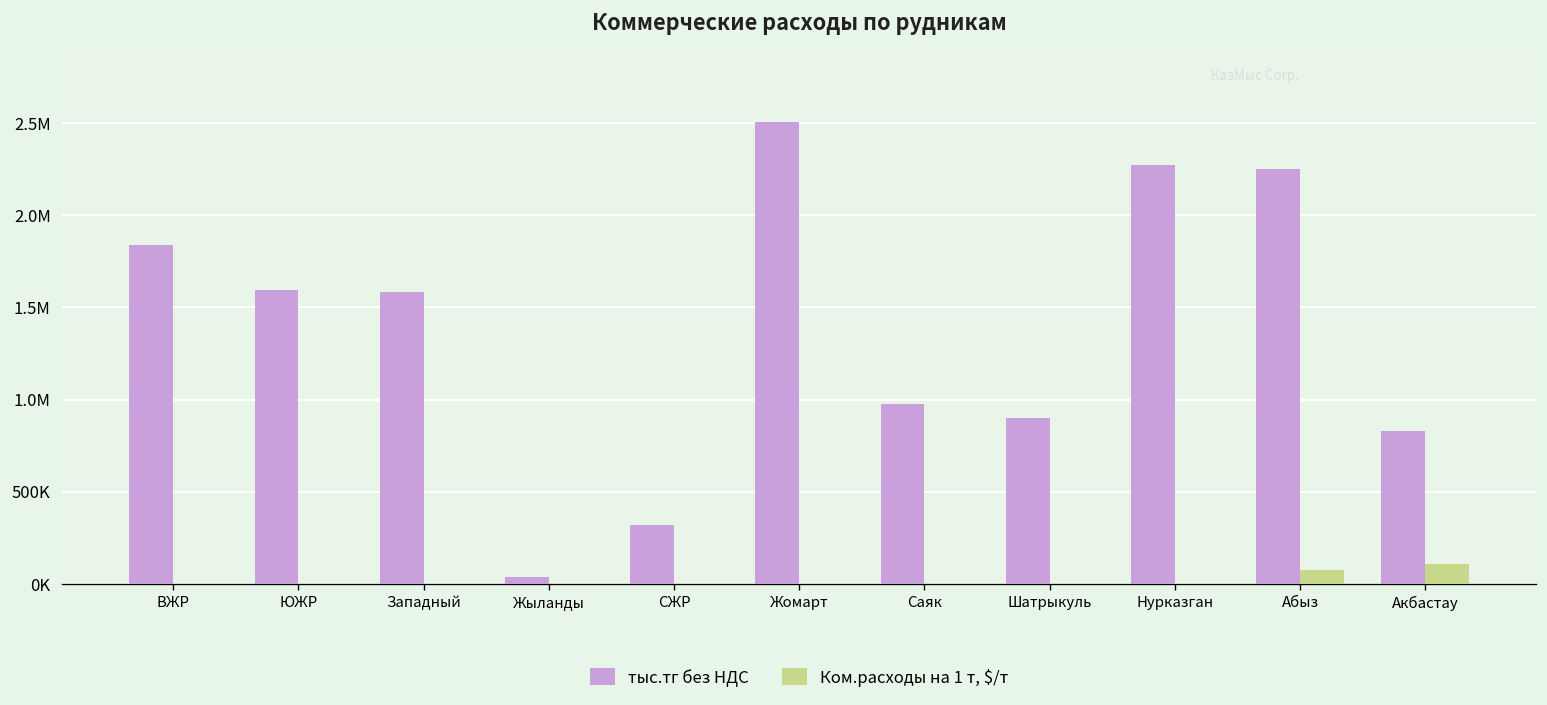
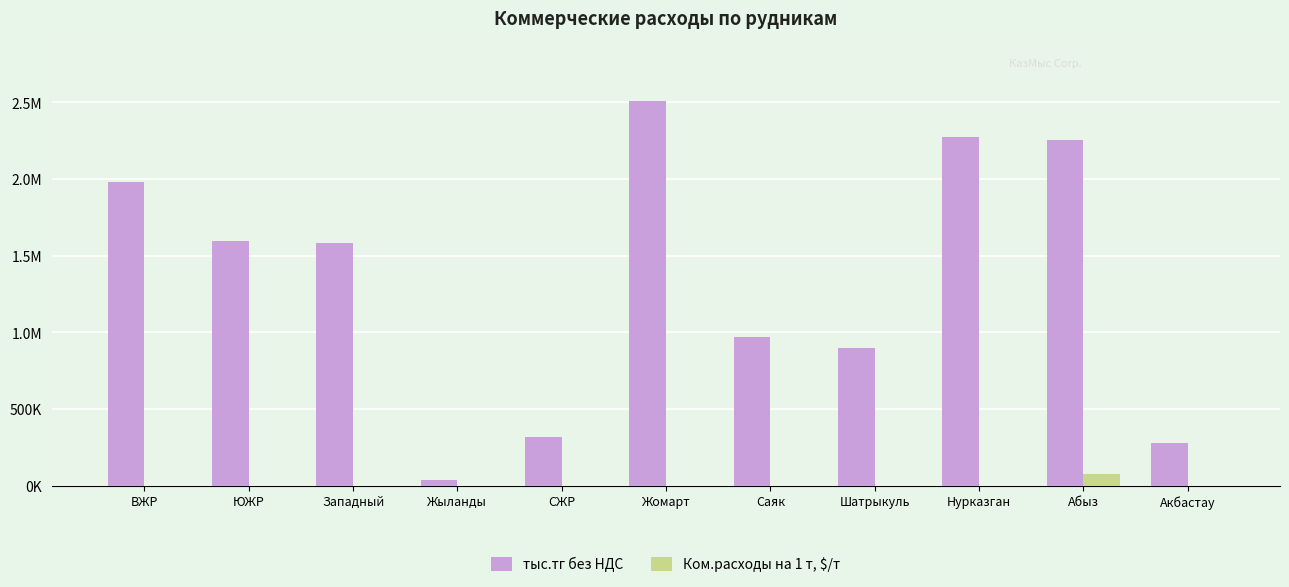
  {
    "тыс.тг без НДС": {
-     "ВЖР": 1840000,
+     "ВЖР": 1980000,
      "ЮЖР": 1600000,
      "Западный": 1590000,
      "Жыланды": 40000,
      "СЖР": 320000,
      "Жомарт": 2510000,
      "Саяк": 970000,
      "Шатрыкуль": 900000,
      "Нурказган": 2280000,
      "Абыз": 2250000,
-     "Акбастау": 830000
+     "Акбастау": 280000
    },
    "Ком.расходы на 1 т, $/т": {
      "Абыз": 80000,
-     "Акбастау": 110000
+     "Акбастау": 0
    }
  }
